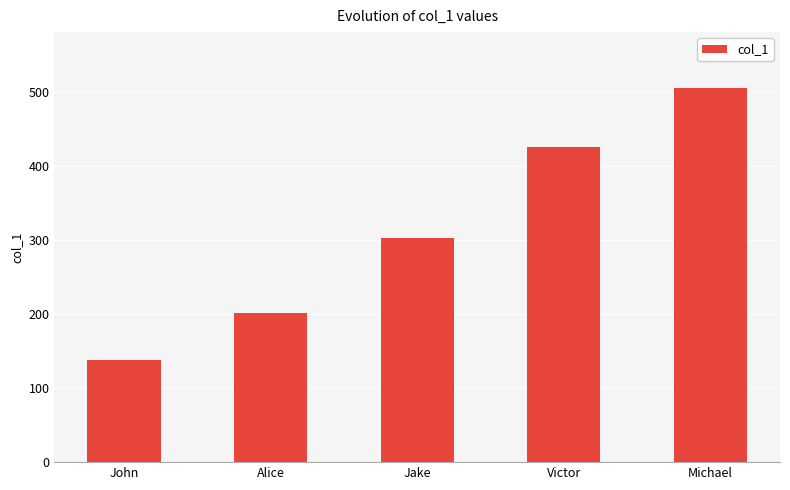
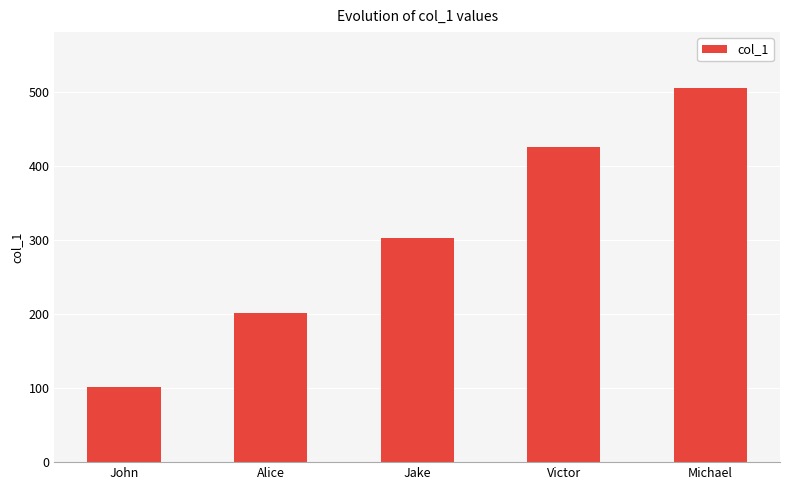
  {
-   "John": 140,
+   "John": 100,
    "Alice": 200,
    "Jake": 300,
    "Victor": 430,
    "Michael": 510
  }
